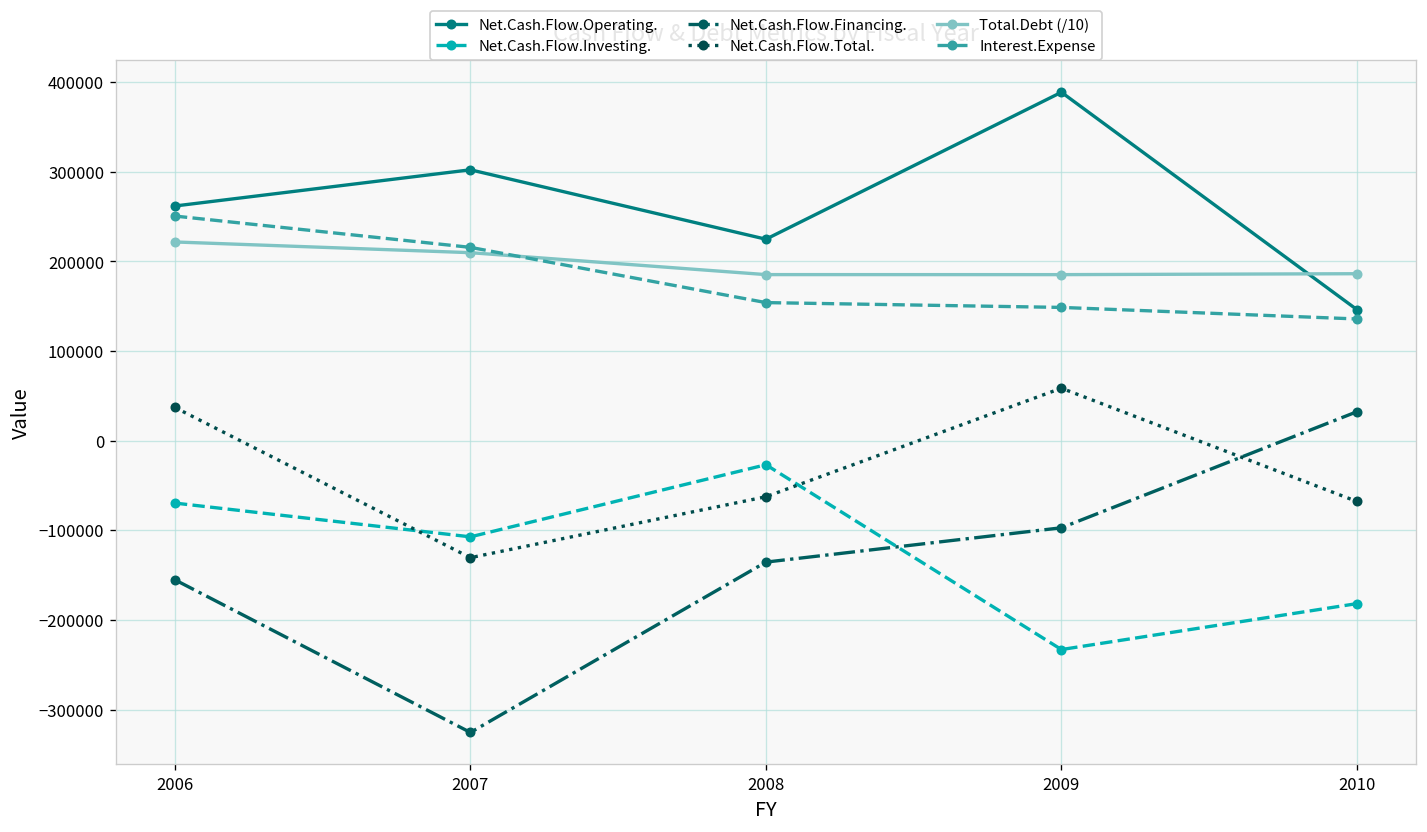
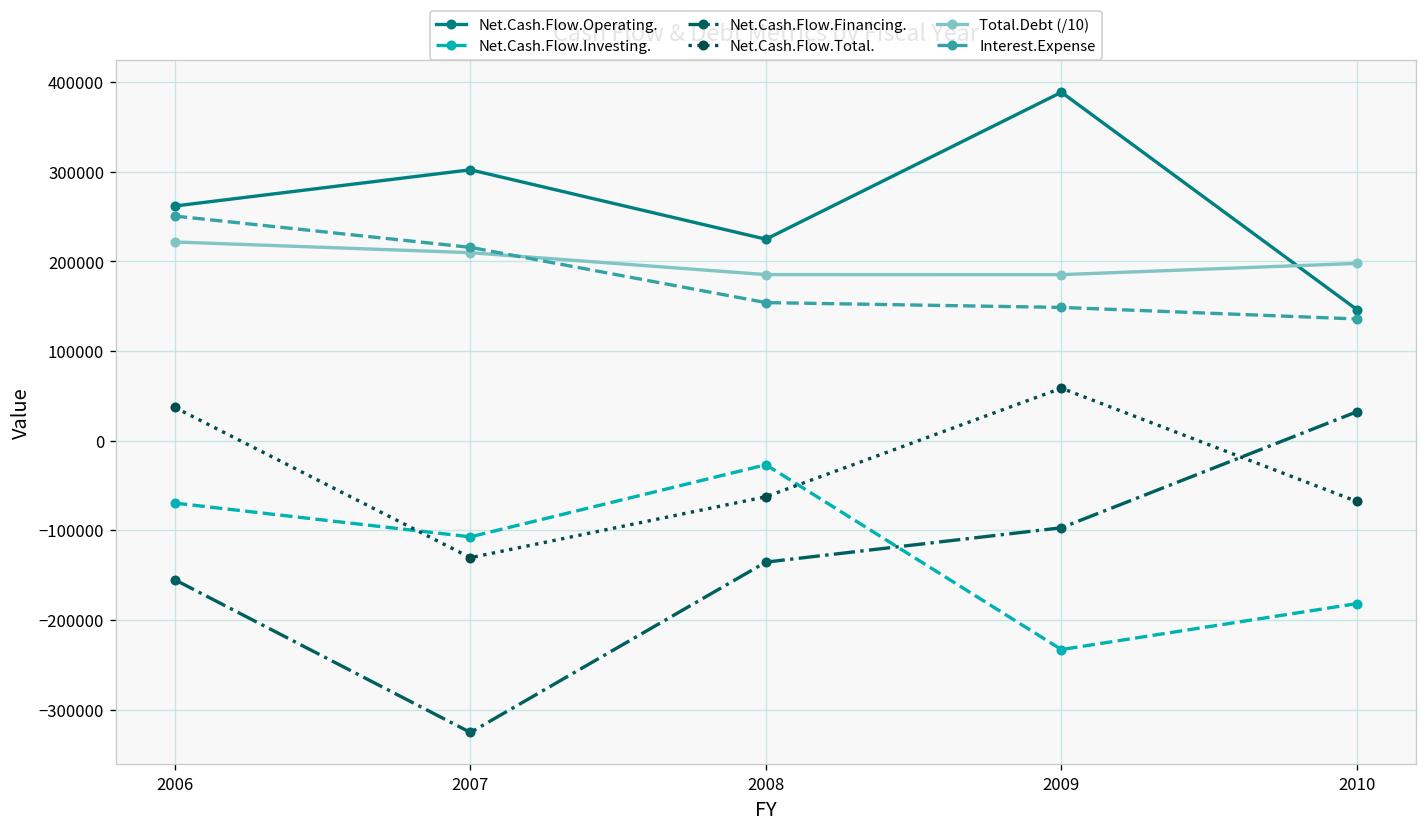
  {
    "Total.Debt (/10)": {
      "2006": 220000,
      "2007": 210000,
      "2008": 190000,
      "2009": 190000,
-     "2010": 190000
+     "2010": 200000
    }
  }
